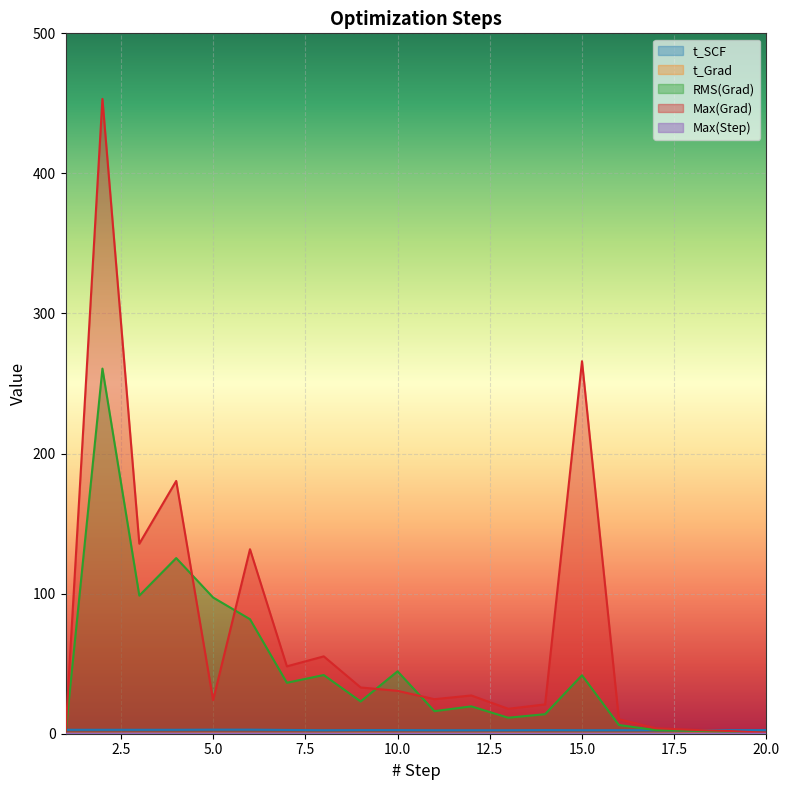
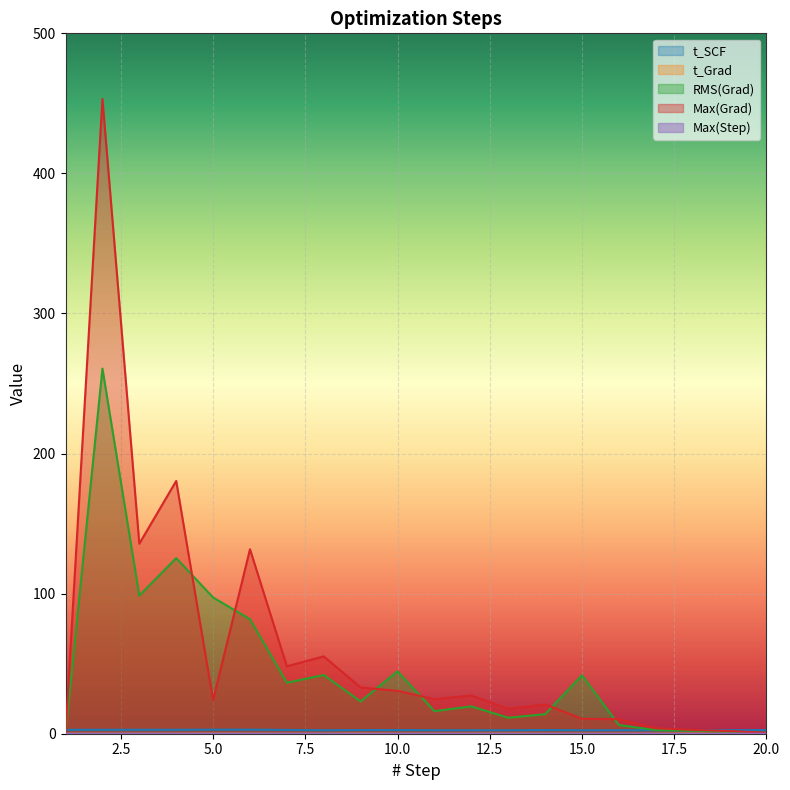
  {
    "t_SCF": {
      "5.0": 3,
      "10.0": 3,
      "15.0": 3,
      "20.0": 3
    },
    "Max(Step)": {
      "5.0": 0,
      "10.0": 0,
      "15.0": 0
    },
    "RMS(Grad)": {
      "5.0": 97,
      "10.0": 45,
      "15.0": 42
    },
    "Max(Grad)": {
      "5.0": 24,
      "10.0": 31,
-     "15.0": 266
+     "15.0": 11
    }
  }
